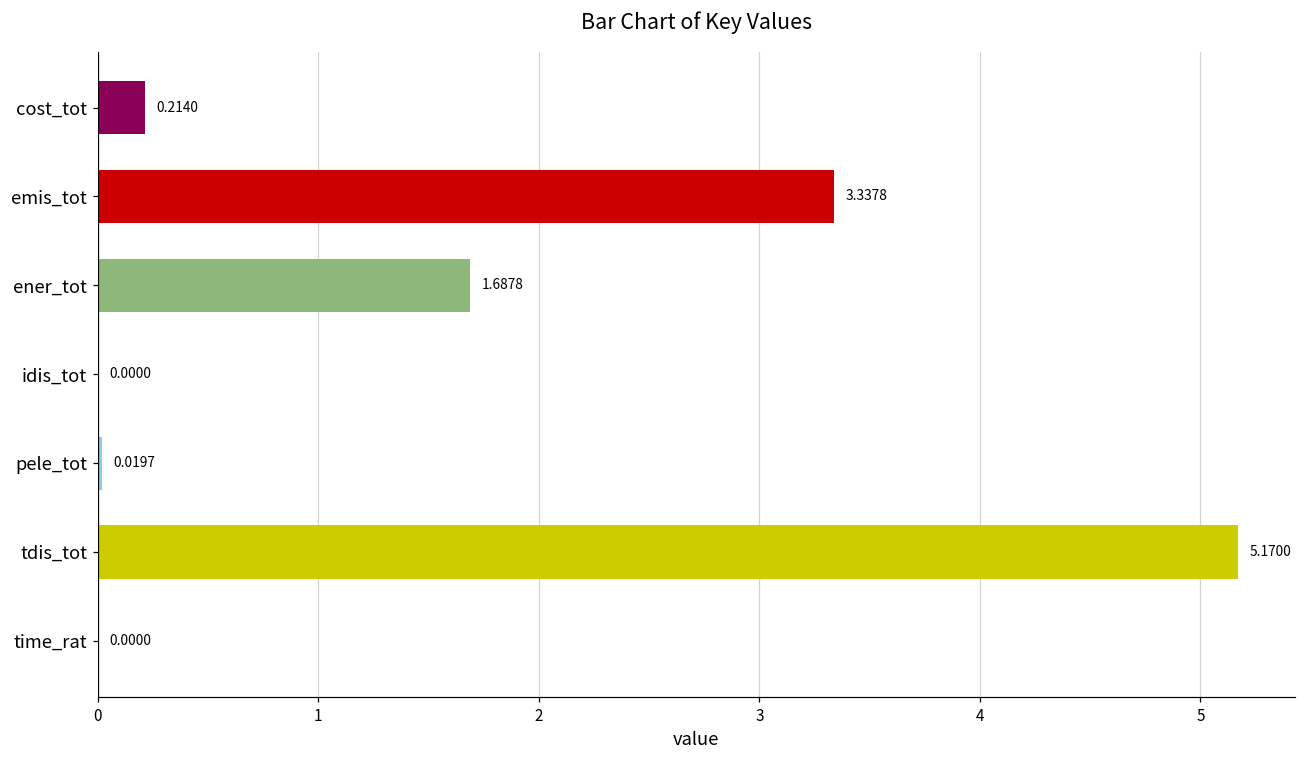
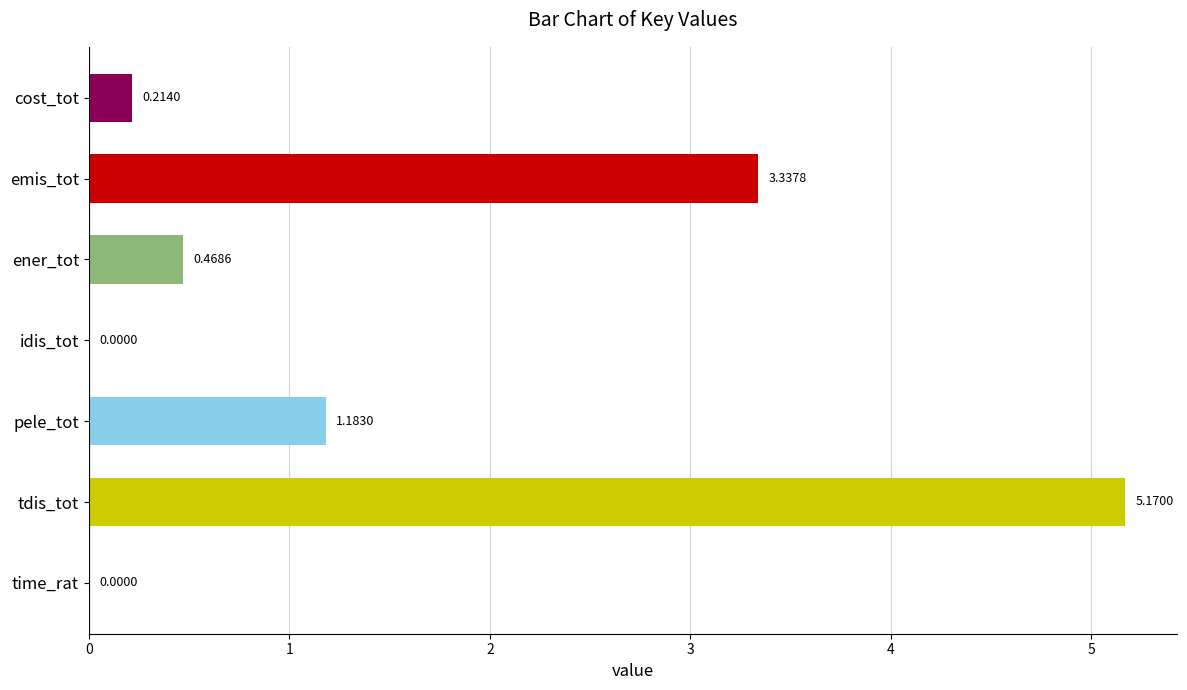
  {
    "cost_tot": 0.2140,
    "emis_tot": 3.3378,
-   "ener_tot": 1.6878,
+   "ener_tot": 0.4686,
    "idis_tot": 0.0000,
-   "pele_tot": 0.0197,
+   "pele_tot": 1.1830,
    "tdis_tot": 5.1700,
    "time_rat": 0.0000
  }
